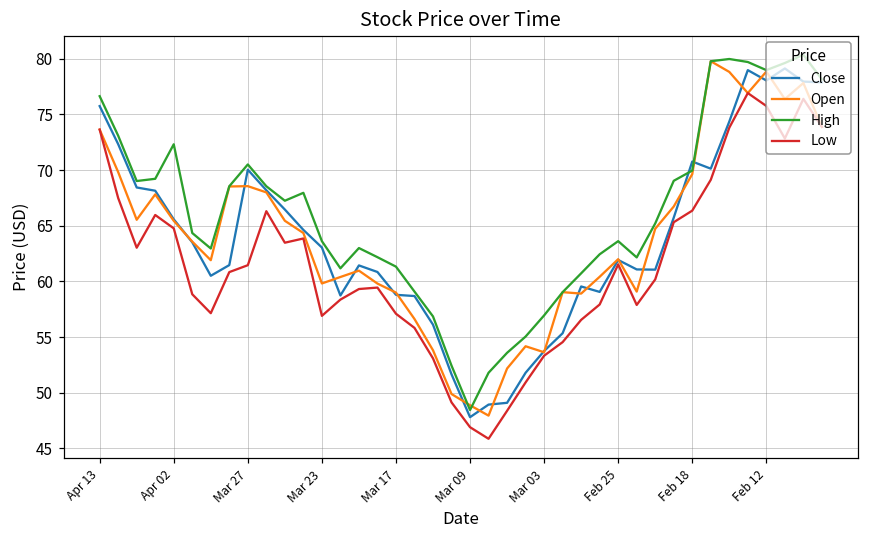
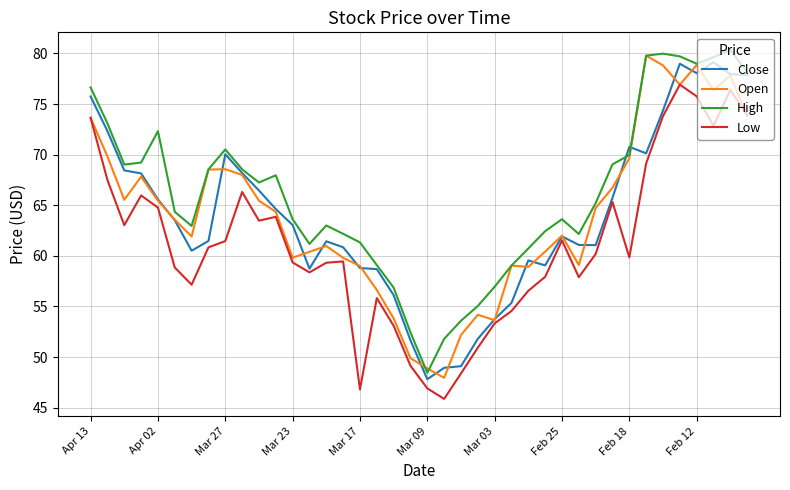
  {
    "Close": {
      "Apr 13": 75.8,
      "Mar 27": 70.0,
      "Mar 23": 63.1,
      "Mar 09": 47.8,
      "Feb 18": 70.8,
      "Feb 12": 78.1
    },
    "Open": {
      "Mar 27": 68.6,
      "Mar 23": 59.8,
      "Mar 09": 48.9,
      "Feb 18": 69.6
    },
    "High": {
      "Apr 13": 76.6,
      "Apr 02": 72.3,
      "Mar 27": 70.5,
      "Mar 23": 63.6,
      "Mar 17": 61.3,
      "Mar 09": 48.5,
      "Mar 03": 57.0,
      "Feb 25": 63.6,
      "Feb 18": 70.0
    },
    "Low": {
      "Apr 02": 64.8,
      "Mar 27": 61.5,
-     "Mar 23": 56.9,
-     "Mar 17": 57.1,
+     "Mar 23": 59.4,
+     "Mar 17": 46.8,
      "Mar 09": 46.9,
      "Mar 03": 53.3,
      "Feb 25": 61.5,
-     "Feb 18": 66.4,
+     "Feb 18": 59.9,
      "Feb 12": 75.8
    }
  }
